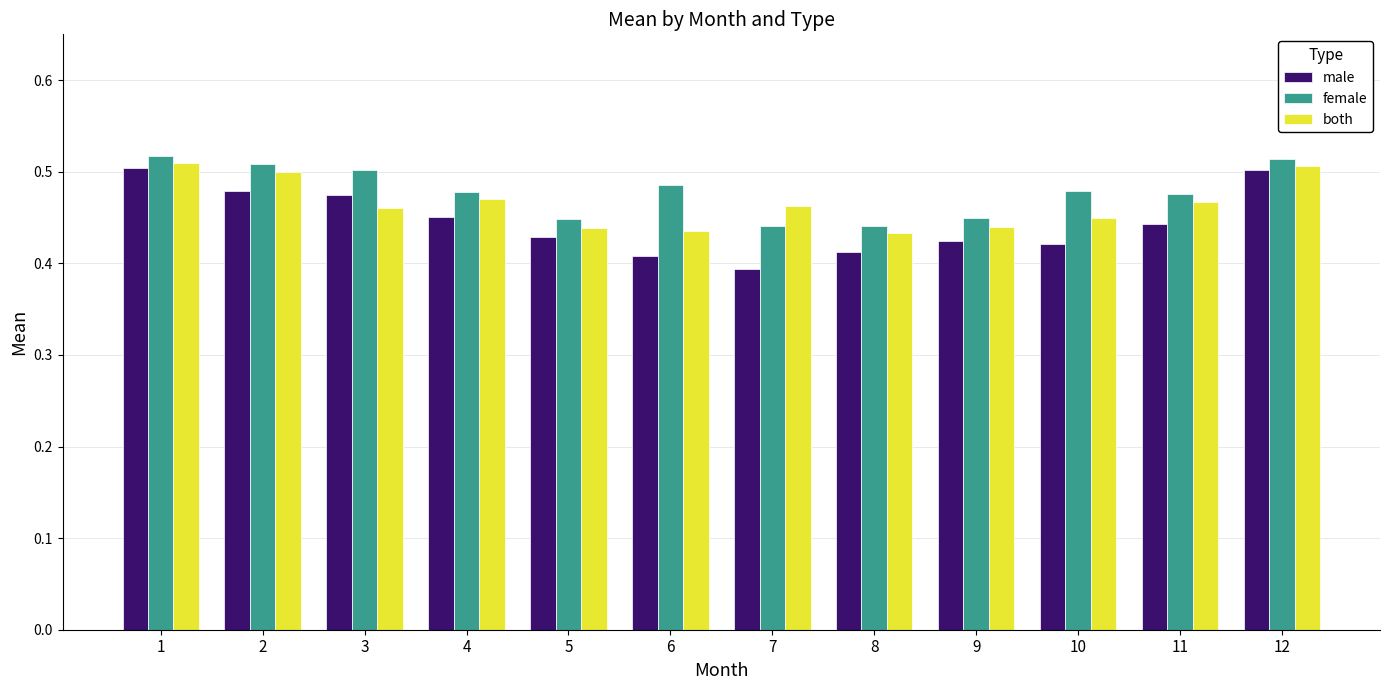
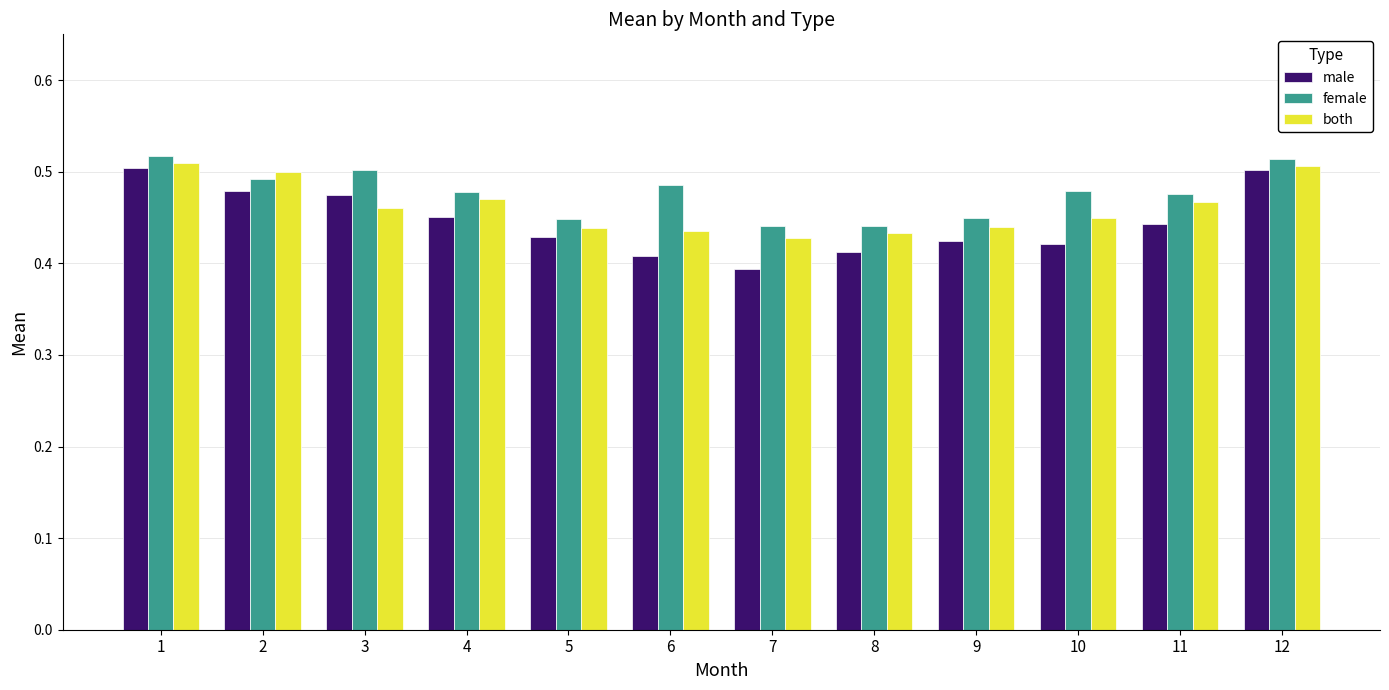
  {
    "male": {
      "1": 0.50,
      "2": 0.48,
      "3": 0.47,
      "4": 0.45,
      "5": 0.43,
      "6": 0.41,
      "7": 0.39,
      "8": 0.41,
      "9": 0.42,
      "10": 0.42,
      "11": 0.44,
      "12": 0.50
    },
    "female": {
      "1": 0.52,
-     "2": 0.51,
+     "2": 0.49,
      "3": 0.50,
      "4": 0.48,
      "5": 0.45,
      "6": 0.49,
      "7": 0.44,
      "8": 0.44,
      "9": 0.45,
      "10": 0.48,
      "11": 0.48,
      "12": 0.51
    },
    "both": {
      "1": 0.51,
      "2": 0.50,
      "3": 0.46,
      "4": 0.47,
      "5": 0.44,
      "6": 0.44,
-     "7": 0.46,
+     "7": 0.43,
      "8": 0.43,
      "9": 0.44,
      "10": 0.45,
      "11": 0.47,
      "12": 0.51
    }
  }
